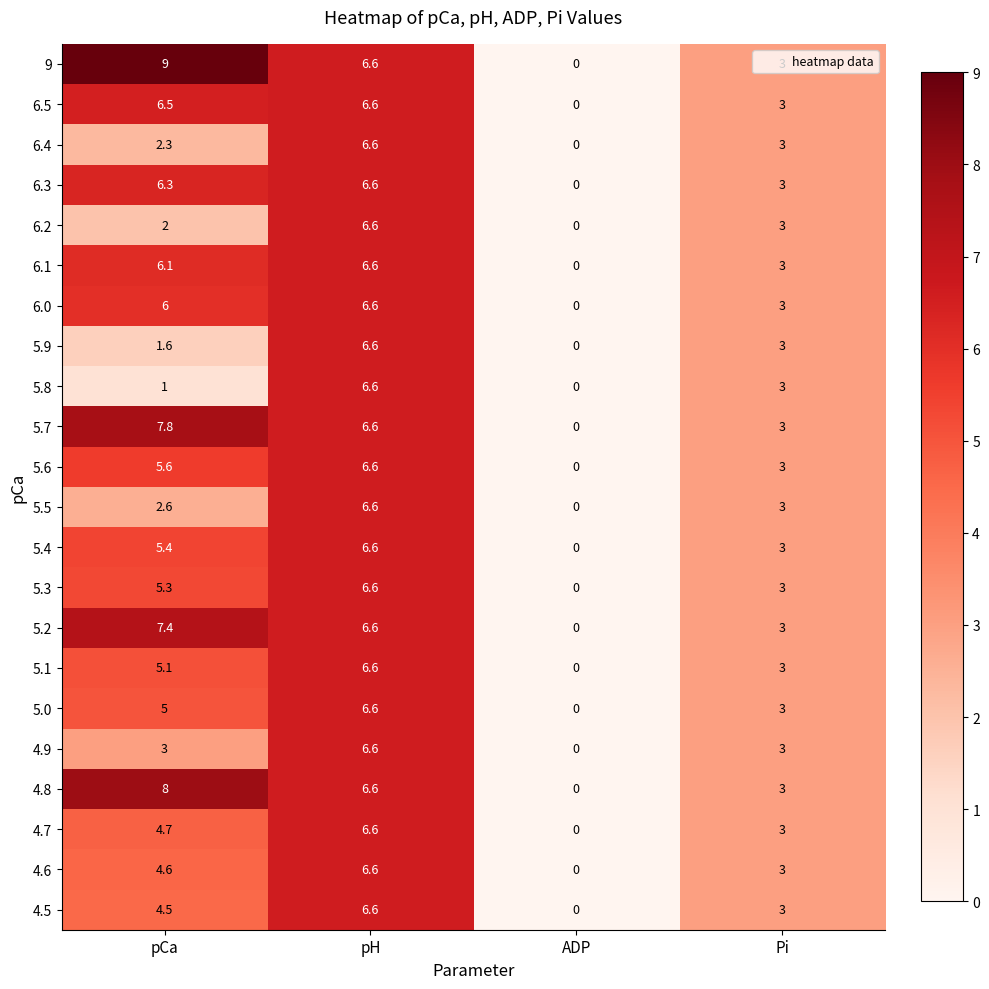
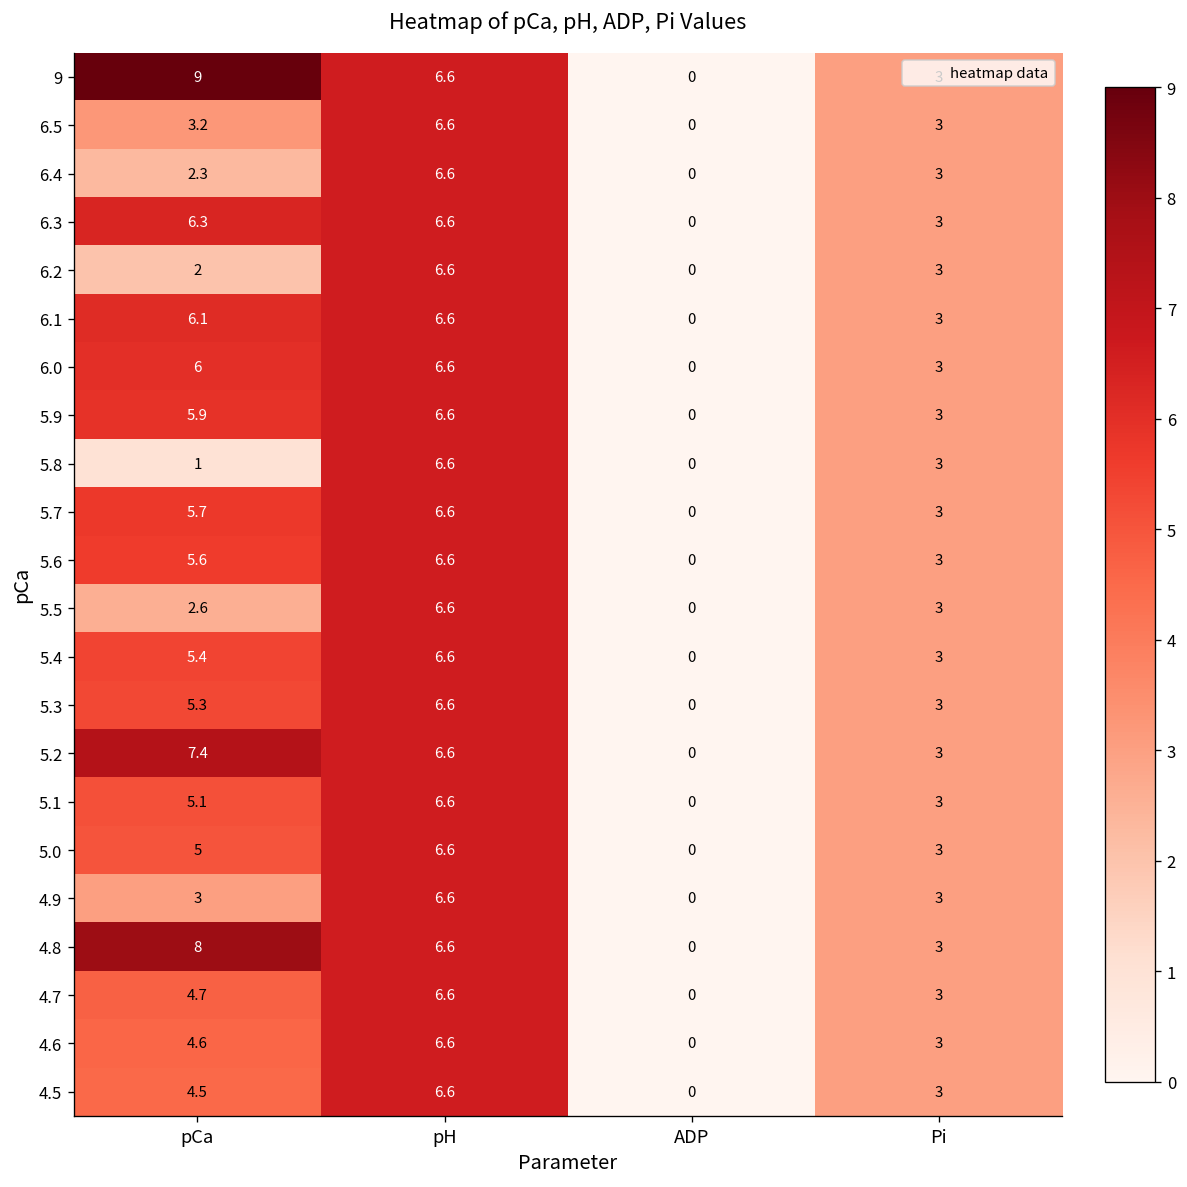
  {
    "9": {
      "pCa": 9,
      "pH": 6.6,
      "ADP": 0
    },
    "6.5": {
-     "pCa": 6.5,
+     "pCa": 3.2,
      "pH": 6.6,
      "ADP": 0,
      "Pi": 3
    },
    "6.4": {
      "pCa": 2.3,
      "pH": 6.6,
      "ADP": 0,
      "Pi": 3
    },
    "6.3": {
      "pCa": 6.3,
      "pH": 6.6,
      "ADP": 0,
      "Pi": 3
    },
    "6.2": {
      "pCa": 2,
      "pH": 6.6,
      "ADP": 0,
      "Pi": 3
    },
    "6.1": {
      "pCa": 6.1,
      "pH": 6.6,
      "ADP": 0,
      "Pi": 3
    },
    "6.0": {
      "pCa": 6,
      "pH": 6.6,
      "ADP": 0,
      "Pi": 3
    },
    "5.9": {
-     "pCa": 1.6,
+     "pCa": 5.9,
      "pH": 6.6,
      "ADP": 0,
      "Pi": 3
    },
    "5.8": {
      "pCa": 1,
      "pH": 6.6,
      "ADP": 0,
      "Pi": 3
    },
    "5.7": {
-     "pCa": 7.8,
+     "pCa": 5.7,
      "pH": 6.6,
      "ADP": 0,
      "Pi": 3
    },
    "5.6": {
      "pCa": 5.6,
      "pH": 6.6,
      "ADP": 0,
      "Pi": 3
    },
    "5.5": {
      "pCa": 2.6,
      "pH": 6.6,
      "ADP": 0,
      "Pi": 3
    },
    "5.4": {
      "pCa": 5.4,
      "pH": 6.6,
      "ADP": 0,
      "Pi": 3
    },
    "5.3": {
      "pCa": 5.3,
      "pH": 6.6,
      "ADP": 0,
      "Pi": 3
    },
    "5.2": {
      "pCa": 7.4,
      "pH": 6.6,
      "ADP": 0,
      "Pi": 3
    },
    "5.1": {
      "pCa": 5.1,
      "pH": 6.6,
      "ADP": 0,
      "Pi": 3
    },
    "5.0": {
      "pCa": 5,
      "pH": 6.6,
      "ADP": 0,
      "Pi": 3
    },
    "4.9": {
      "pCa": 3,
      "pH": 6.6,
      "ADP": 0,
      "Pi": 3
    },
    "4.8": {
      "pCa": 8,
      "pH": 6.6,
      "ADP": 0,
      "Pi": 3
    },
    "4.7": {
      "pCa": 4.7,
      "pH": 6.6,
      "ADP": 0,
      "Pi": 3
    },
    "4.6": {
      "pCa": 4.6,
      "pH": 6.6,
      "ADP": 0,
      "Pi": 3
    },
    "4.5": {
      "pCa": 4.5,
      "pH": 6.6,
      "ADP": 0,
      "Pi": 3
    }
  }
